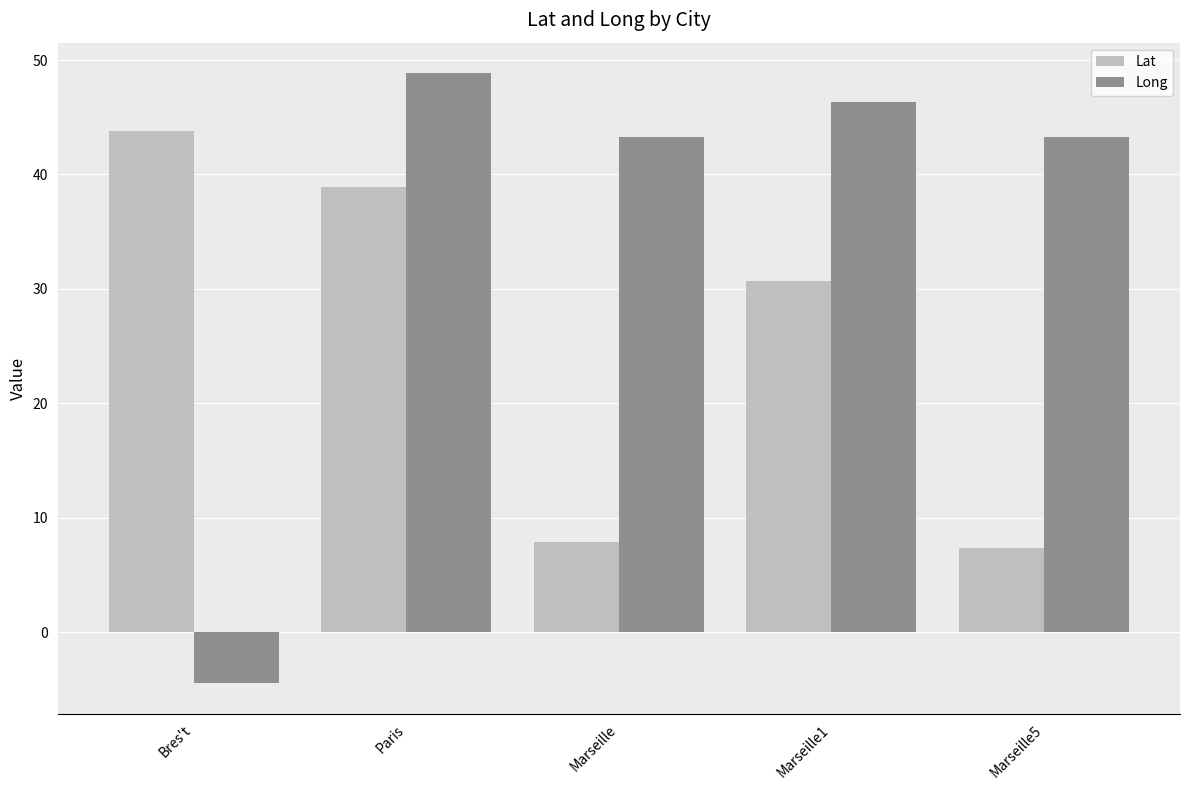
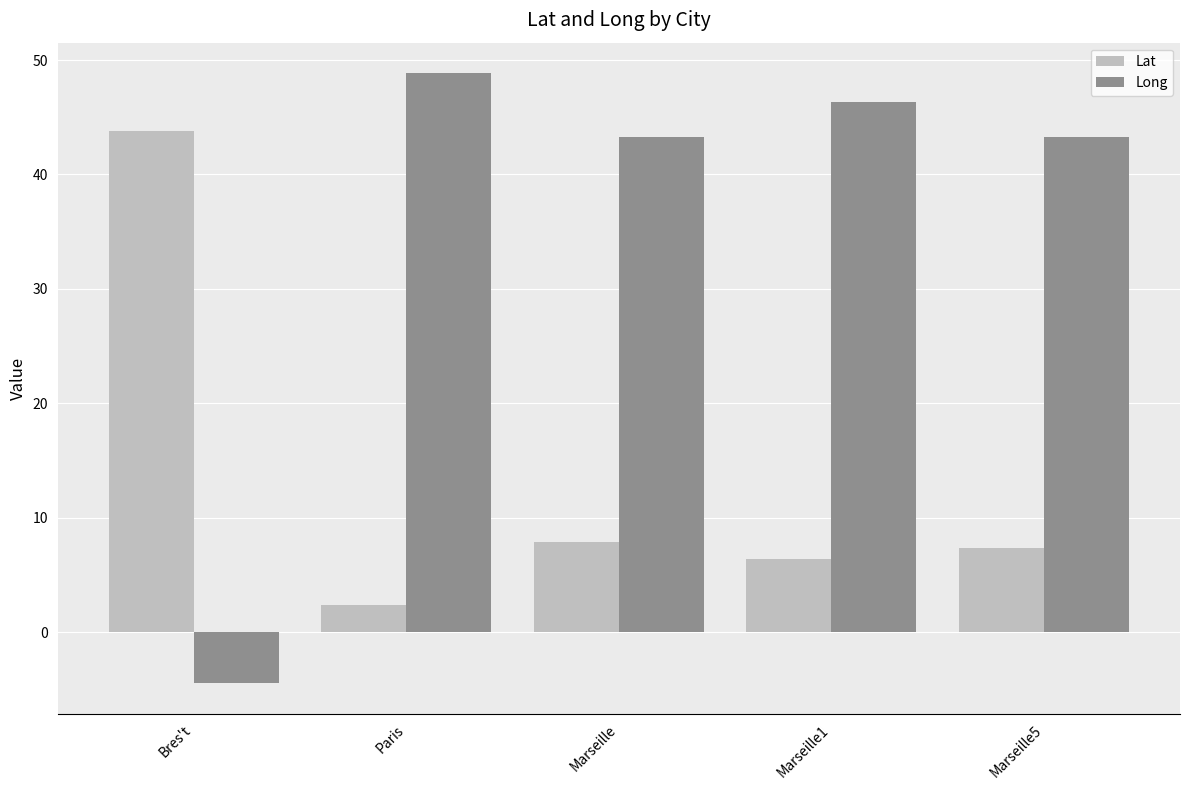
  {
    "Lat": {
      "Bres't": 43.8,
-     "Paris": 38.9,
+     "Paris": 2.4,
      "Marseille": 7.8,
-     "Marseille1": 30.7,
+     "Marseille1": 6.4,
      "Marseille5": 7.4
    },
    "Long": {
      "Bres't": -4.5,
      "Paris": 48.9,
      "Marseille": 43.3,
      "Marseille1": 46.3,
      "Marseille5": 43.3
    }
  }
